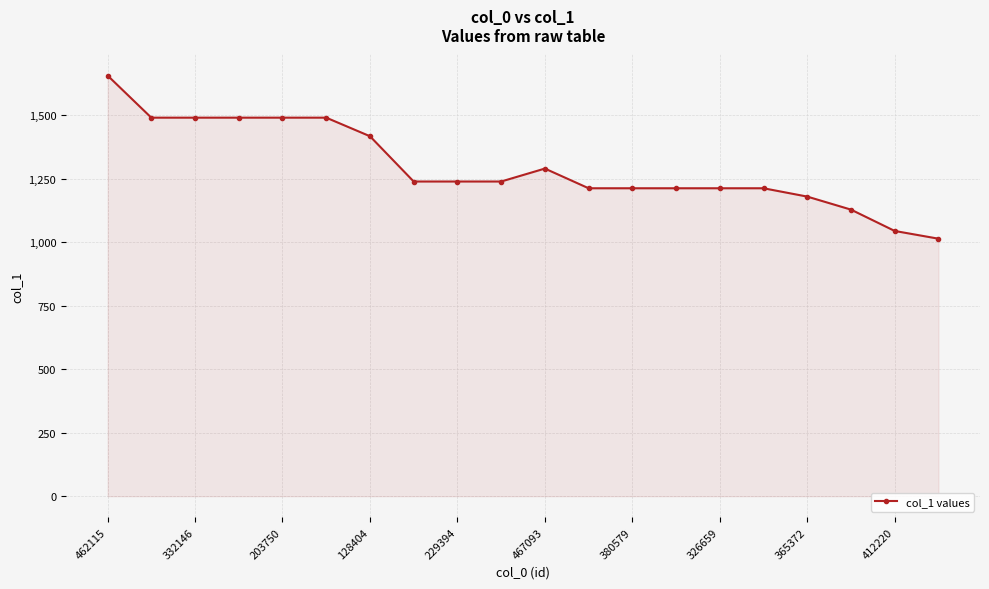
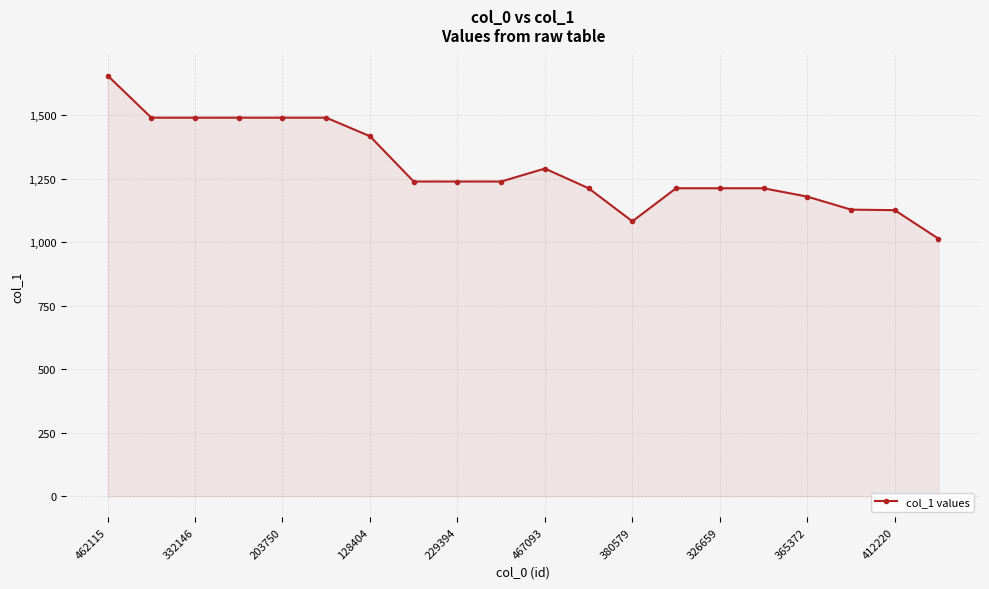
  {
    "462115": "1,660",
    "332146": "1,490",
    "203750": "1,490",
    "128404": "1,420",
    "229394": "1,240",
    "467093": "1,290",
-   "380579": "1,210",
+   "380579": "1,080",
    "326659": "1,210",
    "365372": "1,180",
-   "412220": "1,040"
+   "412220": "1,130"
  }
